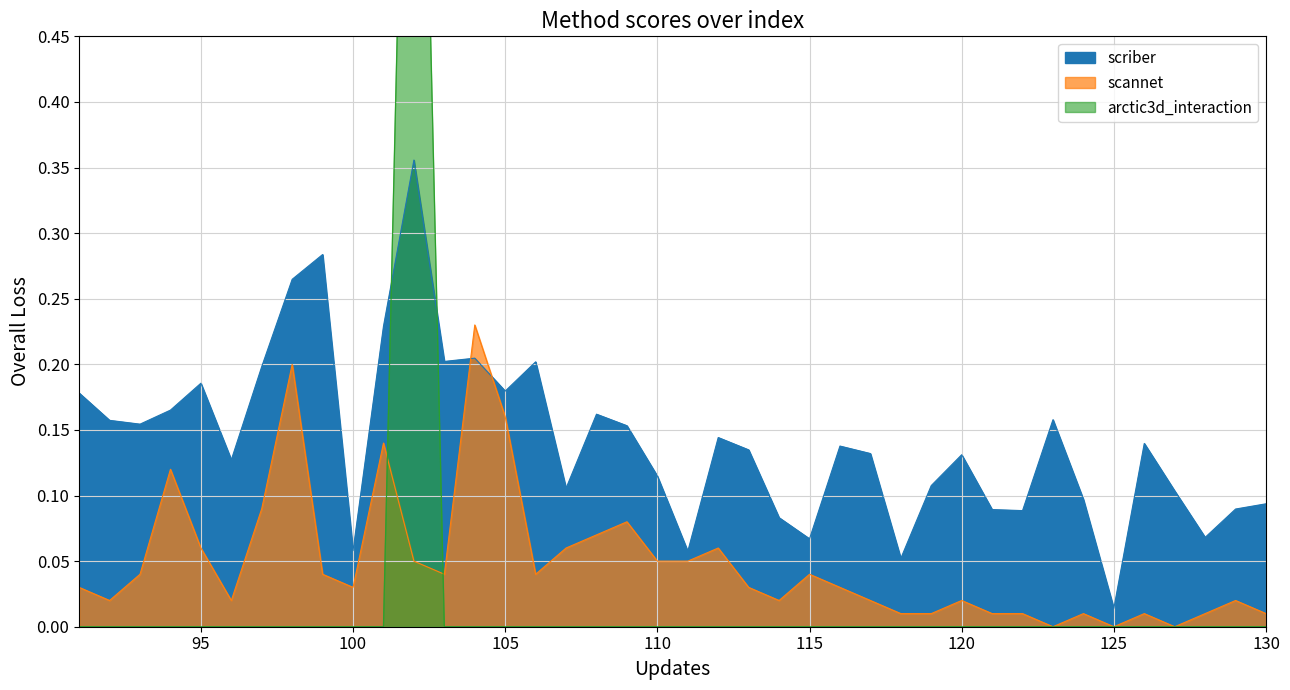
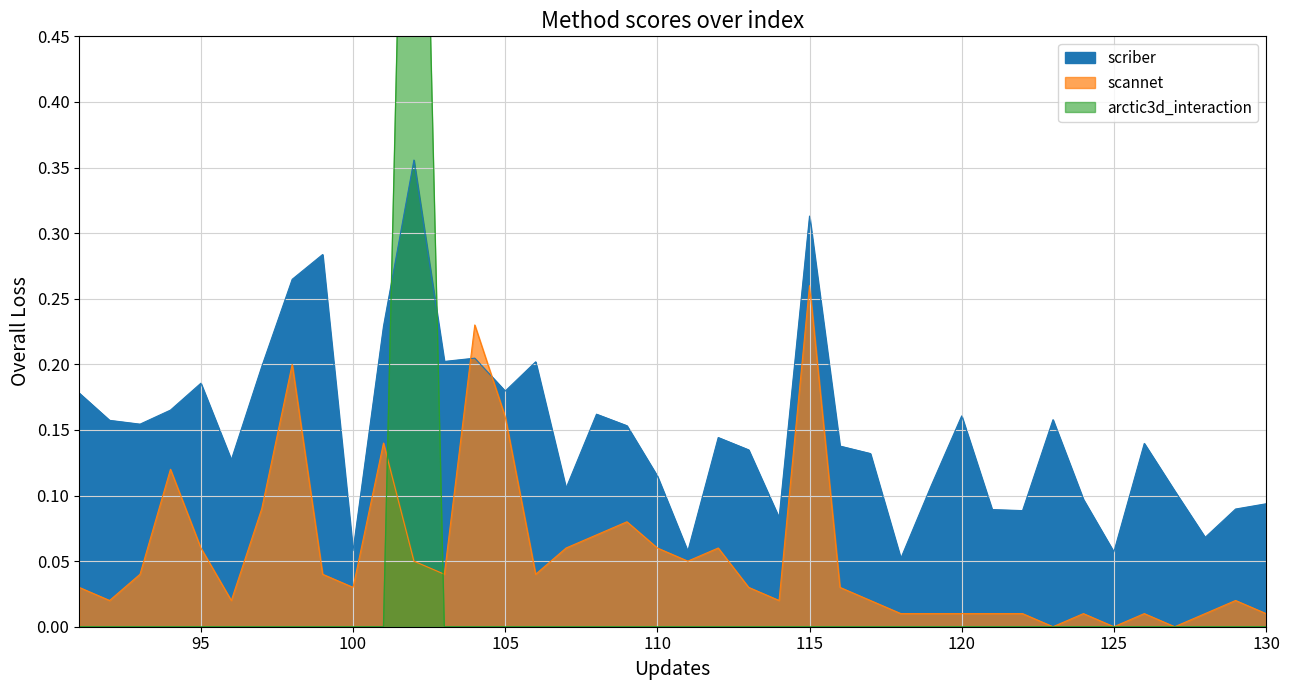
  {
    "scriber": {
      "95": 0.186,
      "100": 0.058,
      "105": 0.180,
      "110": 0.115,
-     "115": 0.067,
-     "120": 0.131,
-     "125": 0.014,
+     "115": 0.313,
+     "120": 0.161,
+     "125": 0.057,
      "130": 0.094
    },
    "scannet": {
      "95": 0.06,
      "100": 0.03,
      "105": 0.16,
-     "110": 0.05,
-     "115": 0.04,
-     "120": 0.02,
+     "110": 0.06,
+     "115": 0.26,
+     "120": 0.01,
      "130": 0.01
    },
    "arctic3d_interaction": {
      "95": 0.000,
      "100": 0.000,
      "105": 0.000,
      "110": 0.000,
      "115": 0.000,
      "120": 0.000,
      "130": 0.000
    }
  }
